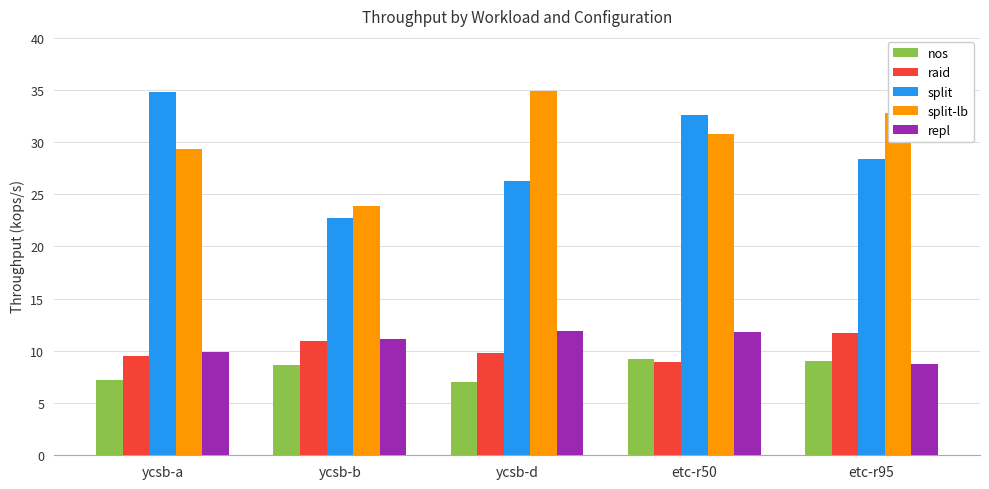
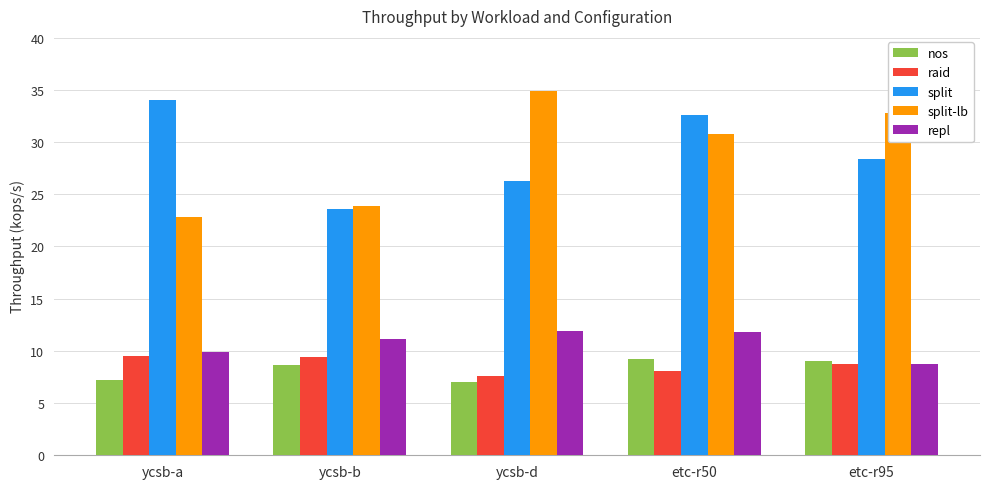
  {
    "nos": {
      "ycsb-a": 7.2,
      "ycsb-b": 8.7,
      "ycsb-d": 7.0,
      "etc-r50": 9.2,
      "etc-r95": 9.1
    },
    "raid": {
      "ycsb-a": 9.5,
-     "ycsb-b": 11.0,
-     "ycsb-d": 9.7,
-     "etc-r50": 8.9,
-     "etc-r95": 11.8
+     "ycsb-b": 9.4,
+     "ycsb-d": 7.6,
+     "etc-r50": 8.1,
+     "etc-r95": 8.7
    },
    "split": {
-     "ycsb-a": 34.8,
-     "ycsb-b": 22.8,
+     "ycsb-a": 34.0,
+     "ycsb-b": 23.6,
      "ycsb-d": 26.3,
      "etc-r50": 32.6,
      "etc-r95": 28.3
    },
    "split-lb": {
-     "ycsb-a": 29.3,
+     "ycsb-a": 22.8,
      "ycsb-b": 23.8,
      "ycsb-d": 34.9,
      "etc-r50": 30.8
    },
    "repl": {
      "ycsb-a": 9.9,
      "ycsb-b": 11.1,
      "ycsb-d": 11.9,
      "etc-r50": 11.8,
      "etc-r95": 8.7
    }
  }
